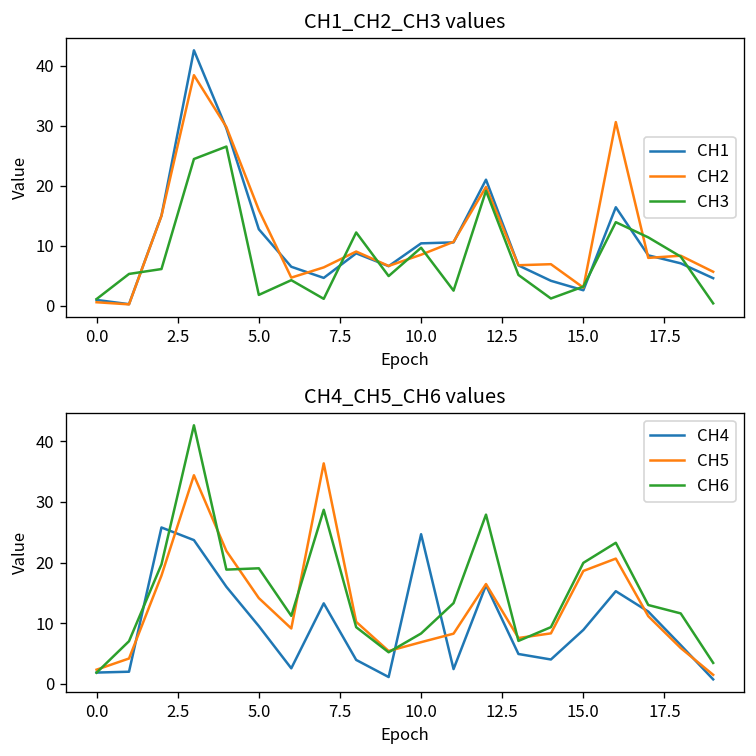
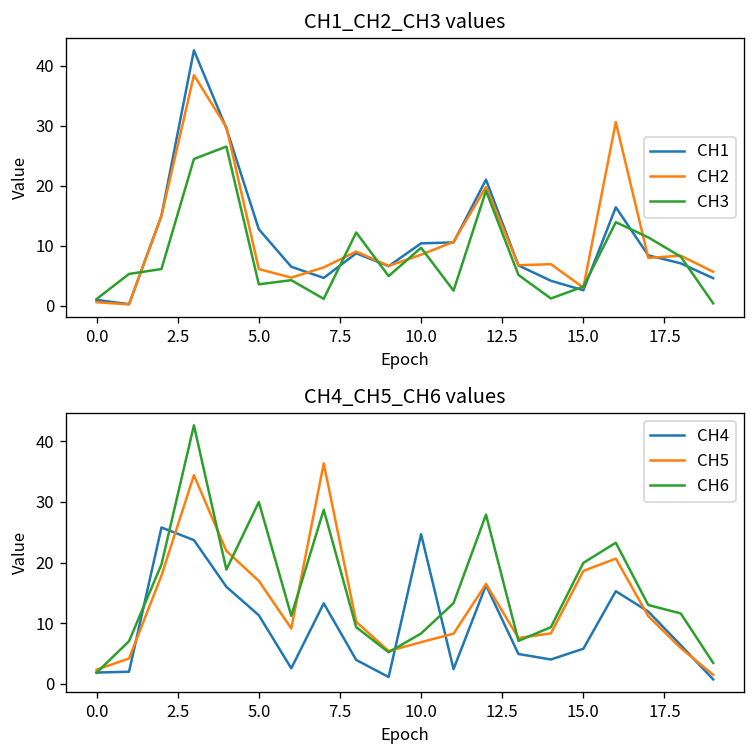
  {
    "CH1_CH2_CH3 values": {
      "CH1": {
        "5.0": 13,
        "10.0": 10
      },
      "CH2": {
-       "5.0": 16,
+       "5.0": 6,
        "10.0": 8
      },
      "CH3": {
-       "5.0": 2,
+       "5.0": 4,
        "10.0": 10
      }
    },
    "CH4_CH5_CH6 values": {
      "CH4": {
-       "5.0": 10,
+       "5.0": 11,
        "10.0": 25,
-       "15.0": 9
+       "15.0": 6
      },
      "CH5": {
-       "5.0": 14,
+       "5.0": 17,
        "10.0": 7,
        "15.0": 19
      },
      "CH6": {
-       "5.0": 19,
+       "5.0": 30,
        "10.0": 8,
        "15.0": 20
      }
    }
  }
